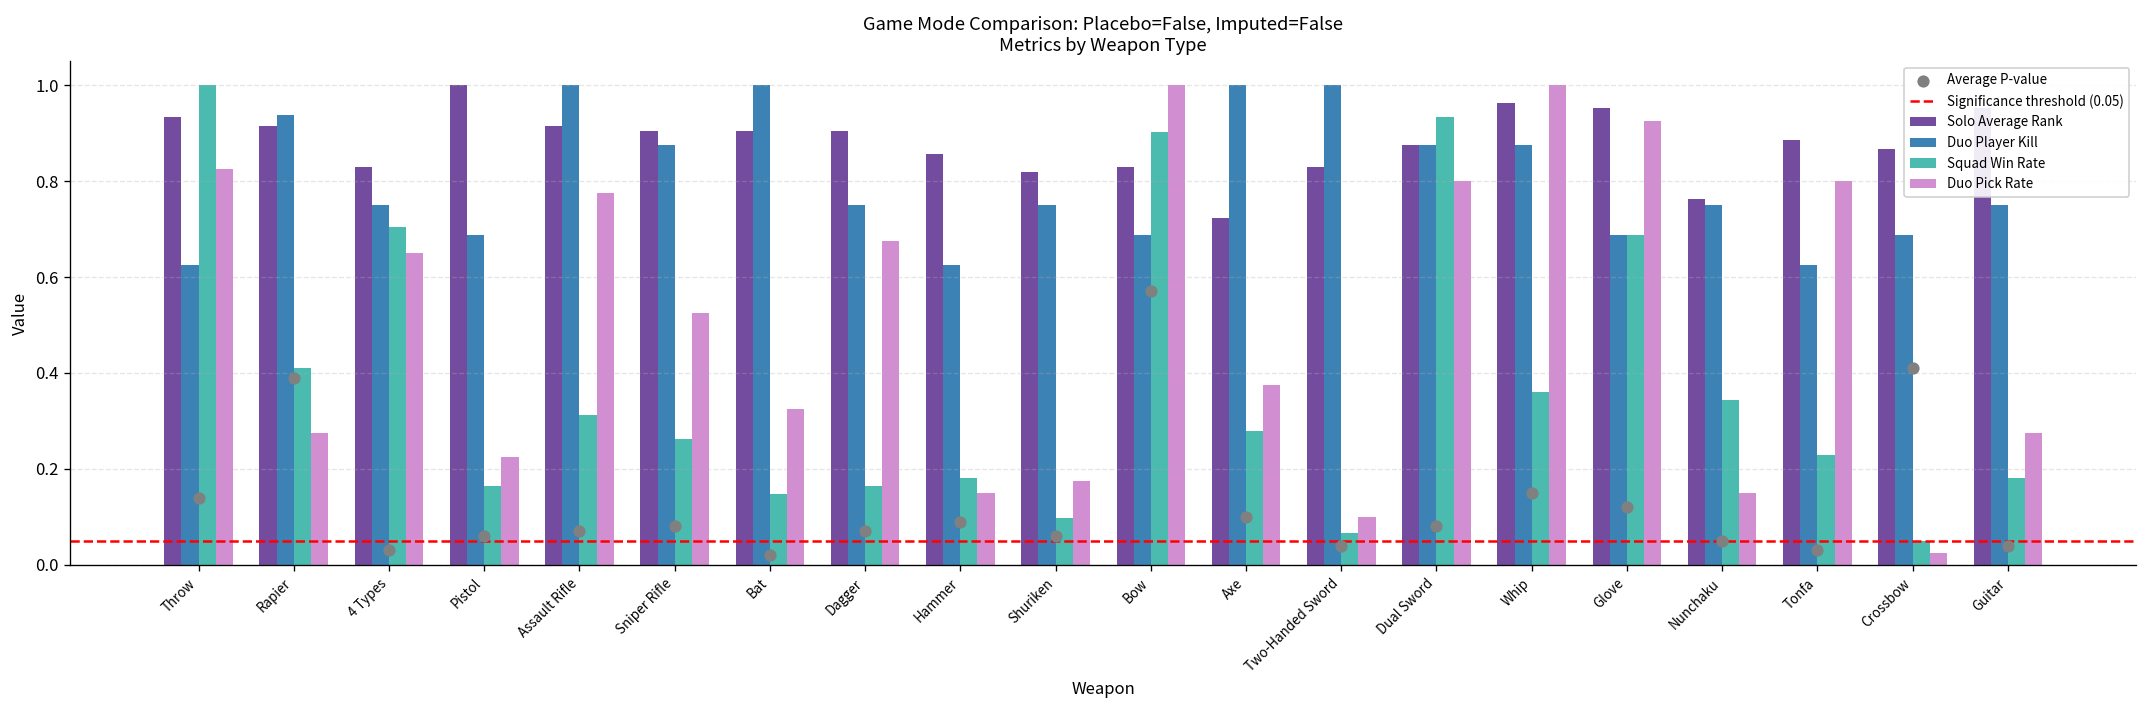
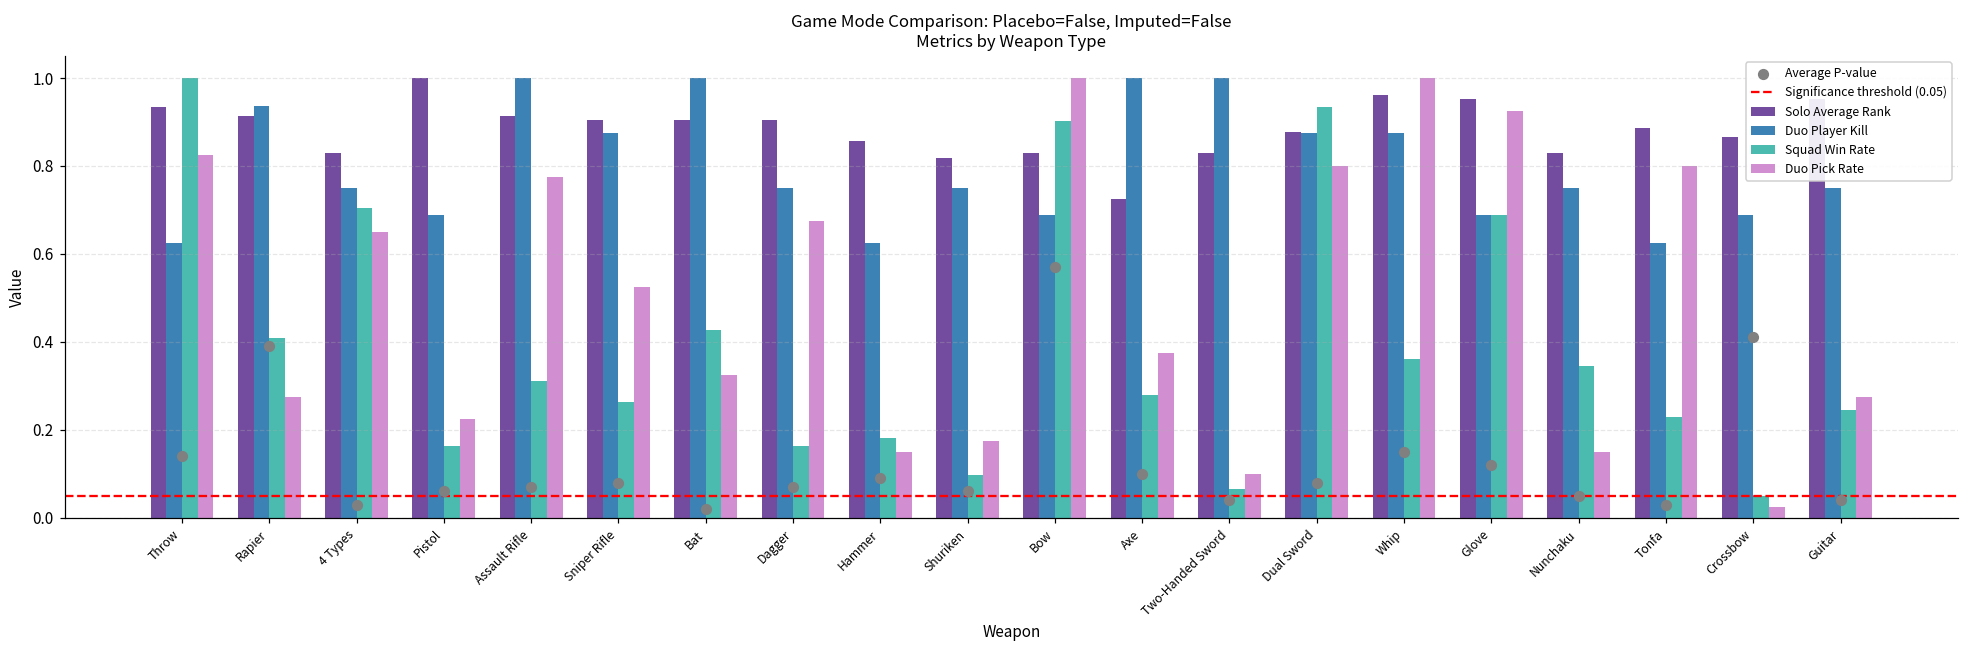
  {
    "Solo Average Rank": {
      "Throw": 0.93,
      "Rapier": 0.91,
      "4 Types": 0.83,
      "Pistol": 1.00,
      "Assault Rifle": 0.91,
      "Sniper Rifle": 0.90,
      "Bat": 0.90,
      "Dagger": 0.90,
      "Hammer": 0.86,
      "Shuriken": 0.82,
      "Bow": 0.83,
      "Axe": 0.72,
      "Two-Handed Sword": 0.83,
      "Dual Sword": 0.88,
      "Whip": 0.96,
      "Glove": 0.95,
-     "Nunchaku": 0.76,
+     "Nunchaku": 0.83,
      "Tonfa": 0.89,
      "Crossbow": 0.87
    },
    "Duo Player Kill": {
      "Throw": 0.63,
      "Rapier": 0.94,
      "4 Types": 0.75,
      "Pistol": 0.69,
      "Assault Rifle": 1.00,
      "Sniper Rifle": 0.87,
      "Bat": 1.00,
      "Dagger": 0.75,
      "Hammer": 0.63,
      "Shuriken": 0.75,
      "Bow": 0.69,
      "Axe": 1.00,
      "Two-Handed Sword": 1.00,
      "Dual Sword": 0.87,
      "Whip": 0.87,
      "Glove": 0.69,
      "Nunchaku": 0.75,
      "Tonfa": 0.63,
      "Crossbow": 0.69,
      "Guitar": 0.75
    },
    "Squad Win Rate": {
      "Throw": 1.00,
      "Rapier": 0.41,
      "4 Types": 0.70,
      "Pistol": 0.16,
      "Assault Rifle": 0.31,
      "Sniper Rifle": 0.26,
-     "Bat": 0.15,
+     "Bat": 0.43,
      "Dagger": 0.16,
      "Hammer": 0.18,
      "Shuriken": 0.10,
      "Bow": 0.90,
      "Axe": 0.28,
      "Two-Handed Sword": 0.07,
      "Dual Sword": 0.93,
      "Whip": 0.36,
      "Glove": 0.69,
      "Nunchaku": 0.34,
      "Tonfa": 0.23,
      "Crossbow": 0.05,
-     "Guitar": 0.18
+     "Guitar": 0.25
    },
    "Duo Pick Rate": {
      "Throw": 0.83,
      "Rapier": 0.28,
      "4 Types": 0.65,
      "Pistol": 0.23,
      "Assault Rifle": 0.78,
      "Sniper Rifle": 0.53,
      "Bat": 0.33,
      "Dagger": 0.68,
      "Hammer": 0.15,
      "Shuriken": 0.18,
      "Bow": 1.00,
      "Axe": 0.38,
      "Two-Handed Sword": 0.10,
      "Dual Sword": 0.80,
      "Whip": 1.00,
      "Glove": 0.93,
      "Nunchaku": 0.15,
      "Tonfa": 0.80,
      "Crossbow": 0.03,
      "Guitar": 0.28
    }
  }
